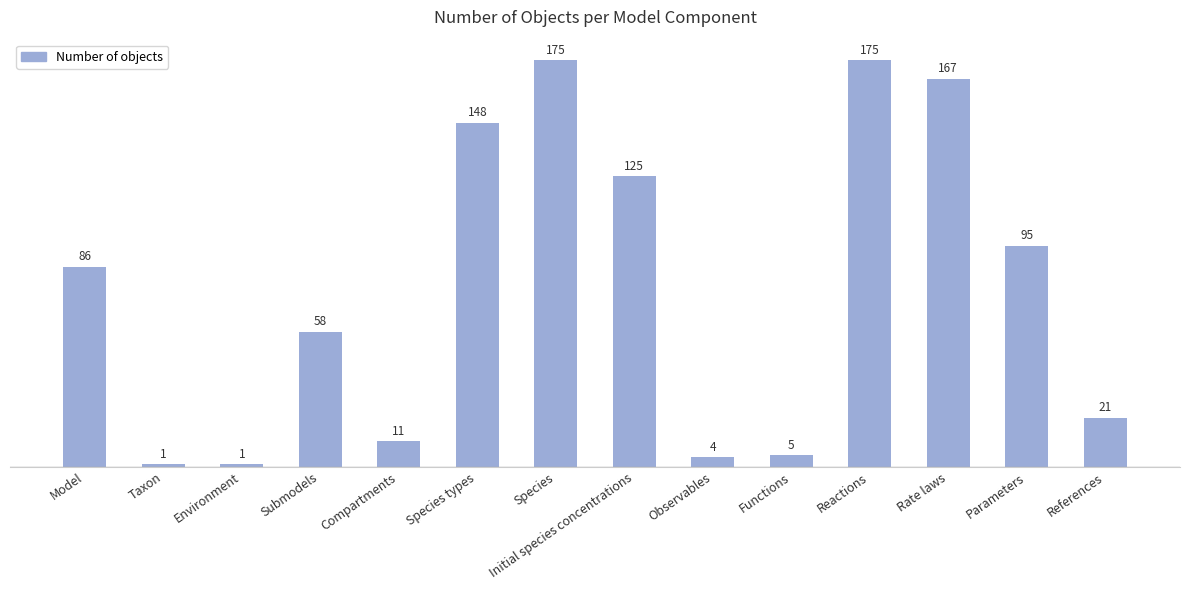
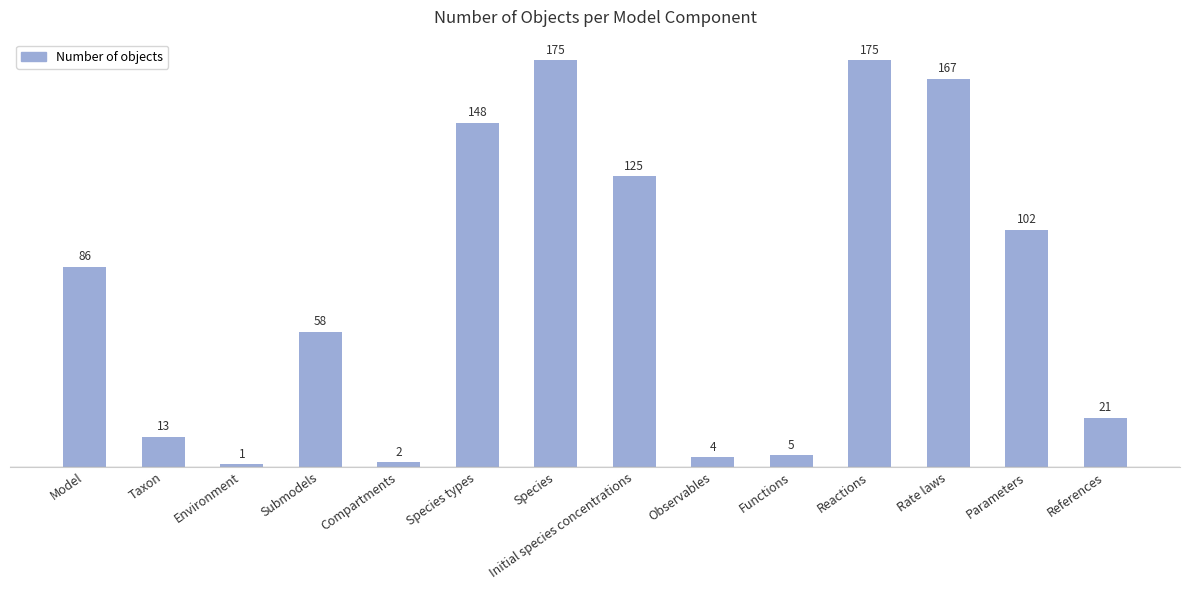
  {
    "Model": 86,
-   "Taxon": 1,
+   "Taxon": 13,
    "Environment": 1,
    "Submodels": 58,
-   "Compartments": 11,
+   "Compartments": 2,
    "Species types": 148,
    "Species": 175,
    "Initial species concentrations": 125,
    "Observables": 4,
    "Functions": 5,
    "Reactions": 175,
    "Rate laws": 167,
-   "Parameters": 95,
+   "Parameters": 102,
    "References": 21
  }
